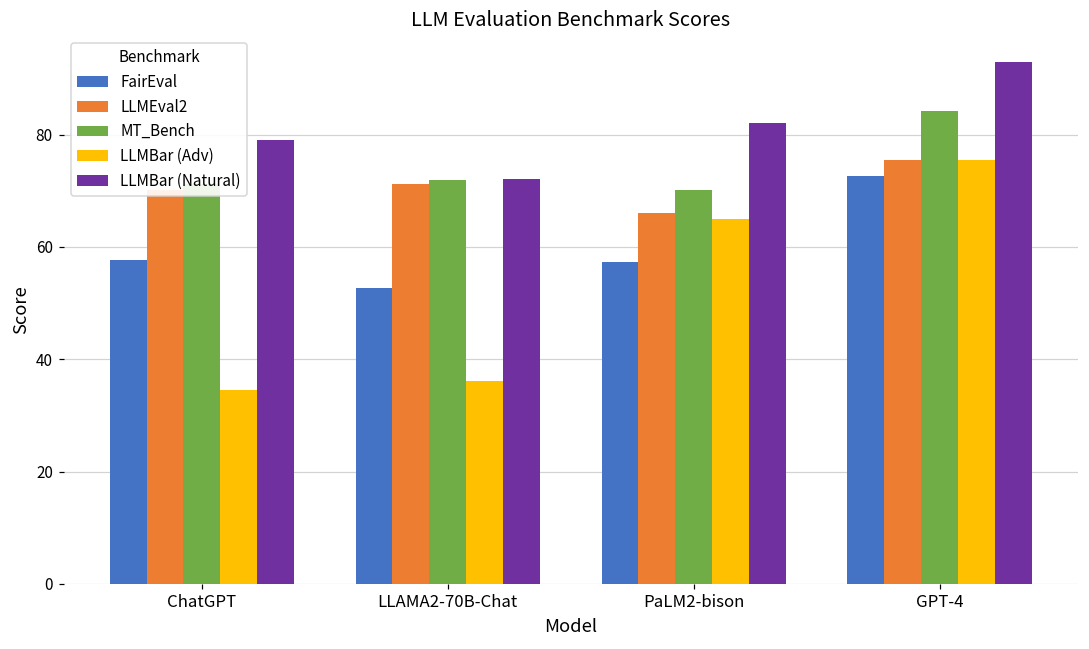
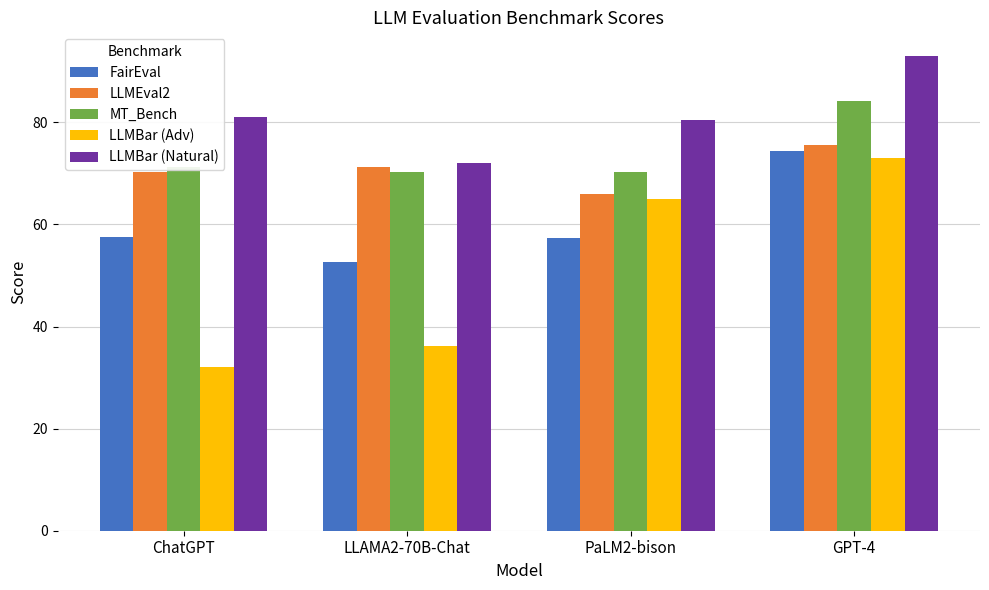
  {
    "FairEval": {
      "ChatGPT": 58,
      "LLAMA2-70B-Chat": 53,
      "PaLM2-bison": 57,
-     "GPT-4": 73
+     "GPT-4": 74
    },
    "LLMEval2": {
      "ChatGPT": 70,
      "LLAMA2-70B-Chat": 71,
      "PaLM2-bison": 66,
      "GPT-4": 76
    },
    "MT_Bench": {
-     "LLAMA2-70B-Chat": 72,
+     "LLAMA2-70B-Chat": 70,
      "PaLM2-bison": 70,
      "GPT-4": 84
    },
    "LLMBar (Adv)": {
-     "ChatGPT": 35,
+     "ChatGPT": 32,
      "LLAMA2-70B-Chat": 36,
      "PaLM2-bison": 65,
-     "GPT-4": 76
+     "GPT-4": 73
    },
    "LLMBar (Natural)": {
-     "ChatGPT": 79,
+     "ChatGPT": 81,
      "LLAMA2-70B-Chat": 72,
-     "PaLM2-bison": 82,
+     "PaLM2-bison": 80,
      "GPT-4": 93
    }
  }
